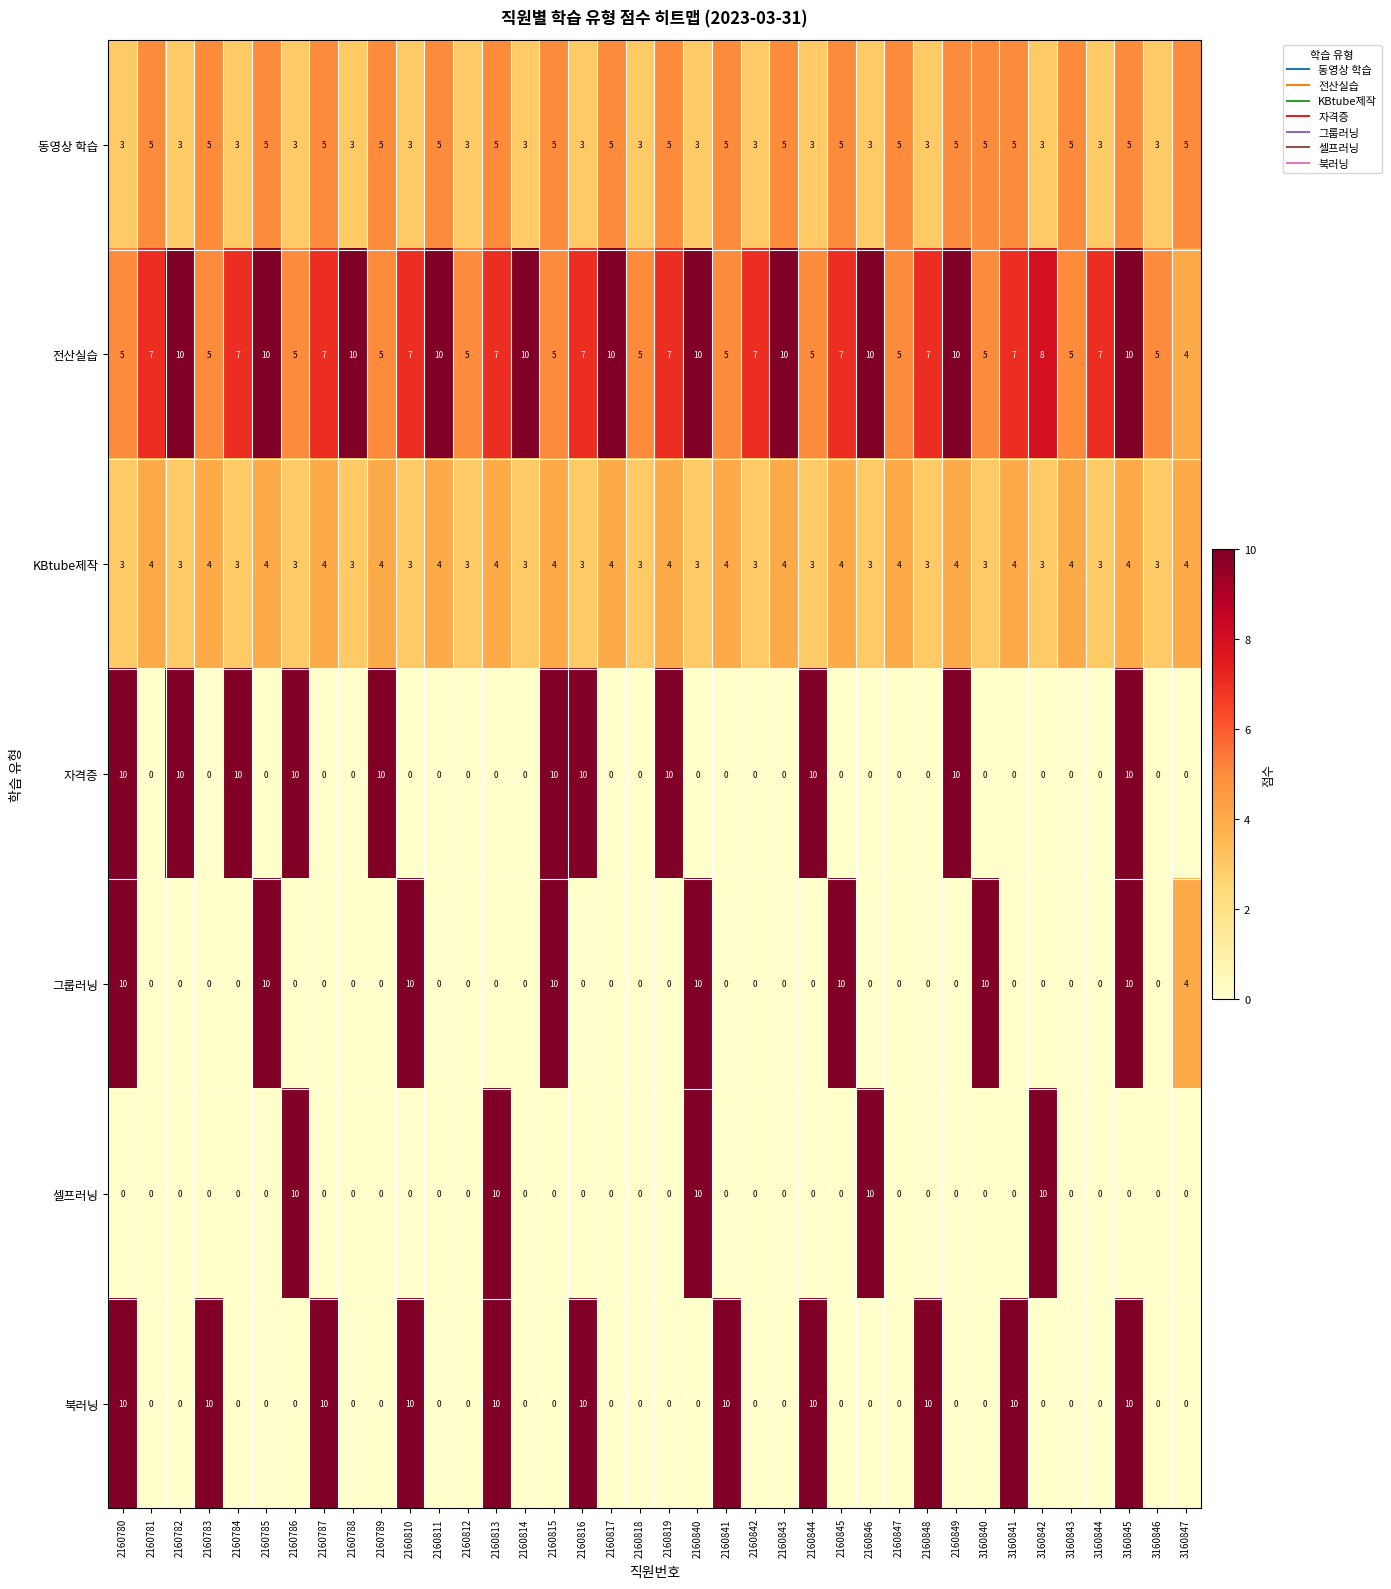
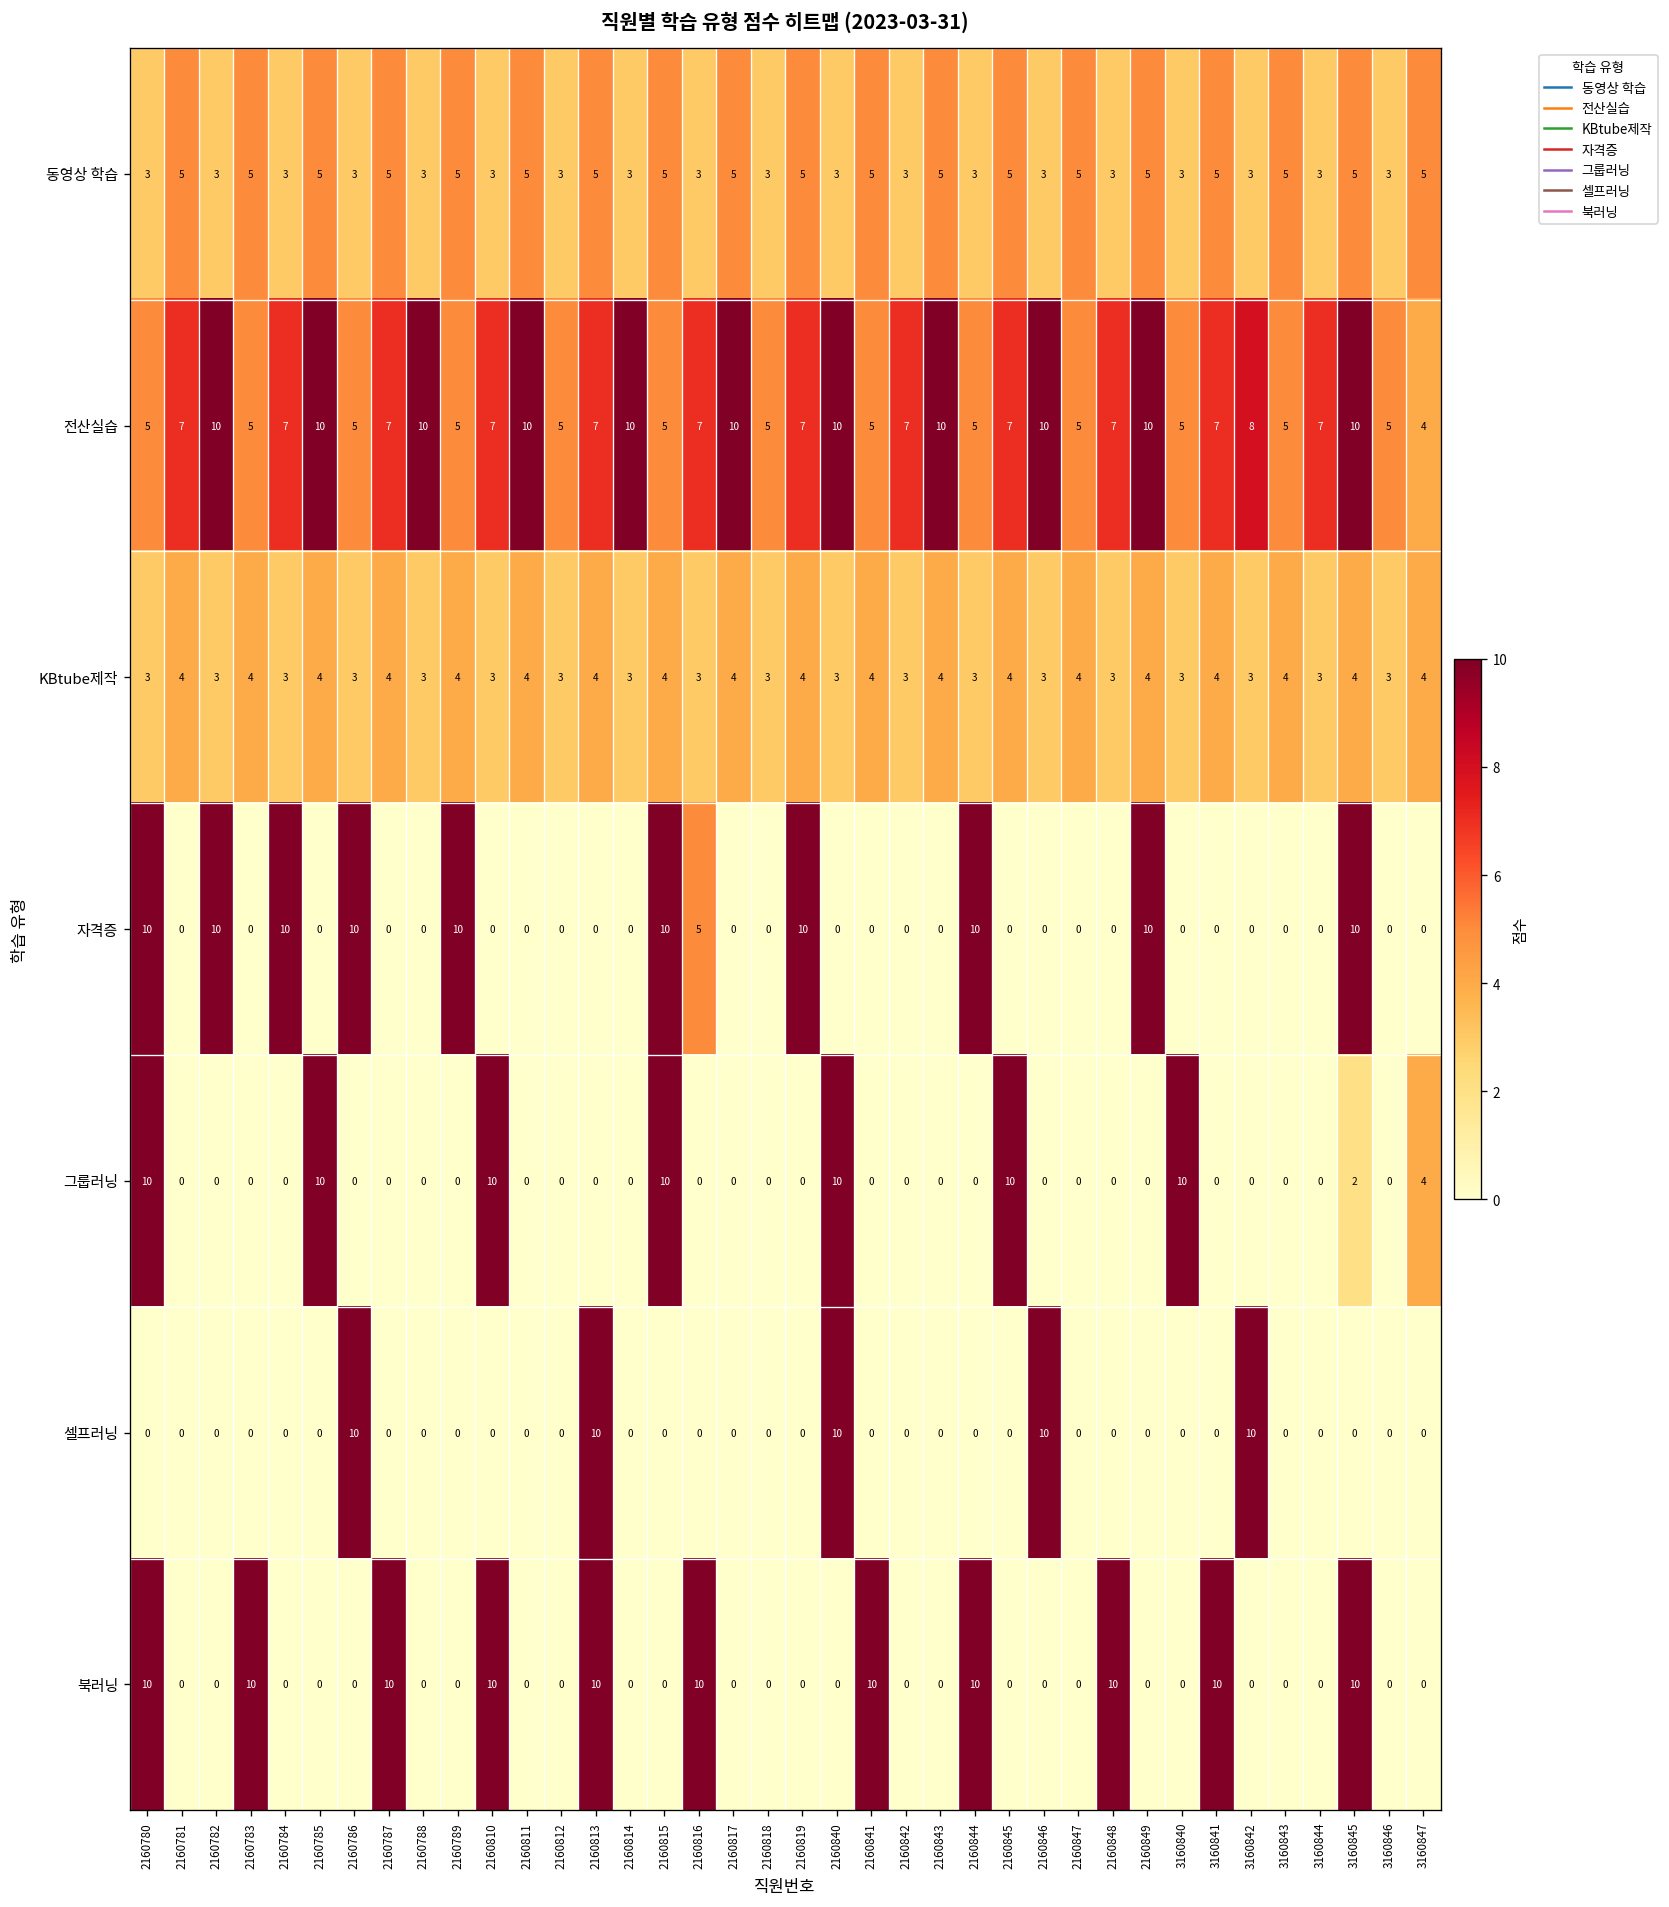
  {
    "동영상 학습": {
      "2160780": 3,
      "2160781": 5,
      "2160782": 3,
      "2160783": 5,
      "2160784": 3,
      "2160785": 5,
      "2160786": 3,
      "2160787": 5,
      "2160788": 3,
      "2160789": 5,
      "2160810": 3,
      "2160811": 5,
      "2160812": 3,
      "2160813": 5,
      "2160814": 3,
      "2160815": 5,
      "2160816": 3,
      "2160817": 5,
      "2160818": 3,
      "2160819": 5,
      "2160840": 3,
      "2160841": 5,
      "2160842": 3,
      "2160843": 5,
      "2160844": 3,
      "2160845": 5,
      "2160846": 3,
      "2160847": 5,
      "2160848": 3,
      "2160849": 5,
-     "3160840": 5,
+     "3160840": 3,
      "3160841": 5,
      "3160842": 3,
      "3160843": 5,
      "3160844": 3,
      "3160845": 5,
      "3160846": 3,
      "3160847": 5
    },
    "자격증": {
      "2160780": 10,
      "2160781": 0,
      "2160782": 10,
      "2160783": 0,
      "2160784": 10,
      "2160785": 0,
      "2160786": 10,
      "2160787": 0,
      "2160788": 0,
      "2160789": 10,
      "2160810": 0,
      "2160811": 0,
      "2160812": 0,
      "2160813": 0,
      "2160814": 0,
      "2160815": 10,
-     "2160816": 10,
+     "2160816": 5,
      "2160817": 0,
      "2160818": 0,
      "2160819": 10,
      "2160840": 0,
      "2160841": 0,
      "2160842": 0,
      "2160843": 0,
      "2160844": 10,
      "2160845": 0,
      "2160846": 0,
      "2160847": 0,
      "2160848": 0,
      "2160849": 10,
      "3160840": 0,
      "3160841": 0,
      "3160842": 0,
      "3160843": 0,
      "3160844": 0,
      "3160845": 10,
      "3160846": 0,
      "3160847": 0
    },
    "그룹러닝": {
      "2160780": 10,
      "2160781": 0,
      "2160782": 0,
      "2160783": 0,
      "2160784": 0,
      "2160785": 10,
      "2160786": 0,
      "2160787": 0,
      "2160788": 0,
      "2160789": 0,
      "2160810": 10,
      "2160811": 0,
      "2160812": 0,
      "2160813": 0,
      "2160814": 0,
      "2160815": 10,
      "2160816": 0,
      "2160817": 0,
      "2160818": 0,
      "2160819": 0,
      "2160840": 10,
      "2160841": 0,
      "2160842": 0,
      "2160843": 0,
      "2160844": 0,
      "2160845": 10,
      "2160846": 0,
      "2160847": 0,
      "2160848": 0,
      "2160849": 0,
      "3160840": 10,
      "3160841": 0,
      "3160842": 0,
      "3160843": 0,
      "3160844": 0,
-     "3160845": 10,
+     "3160845": 2,
      "3160846": 0,
      "3160847": 4
    }
  }
